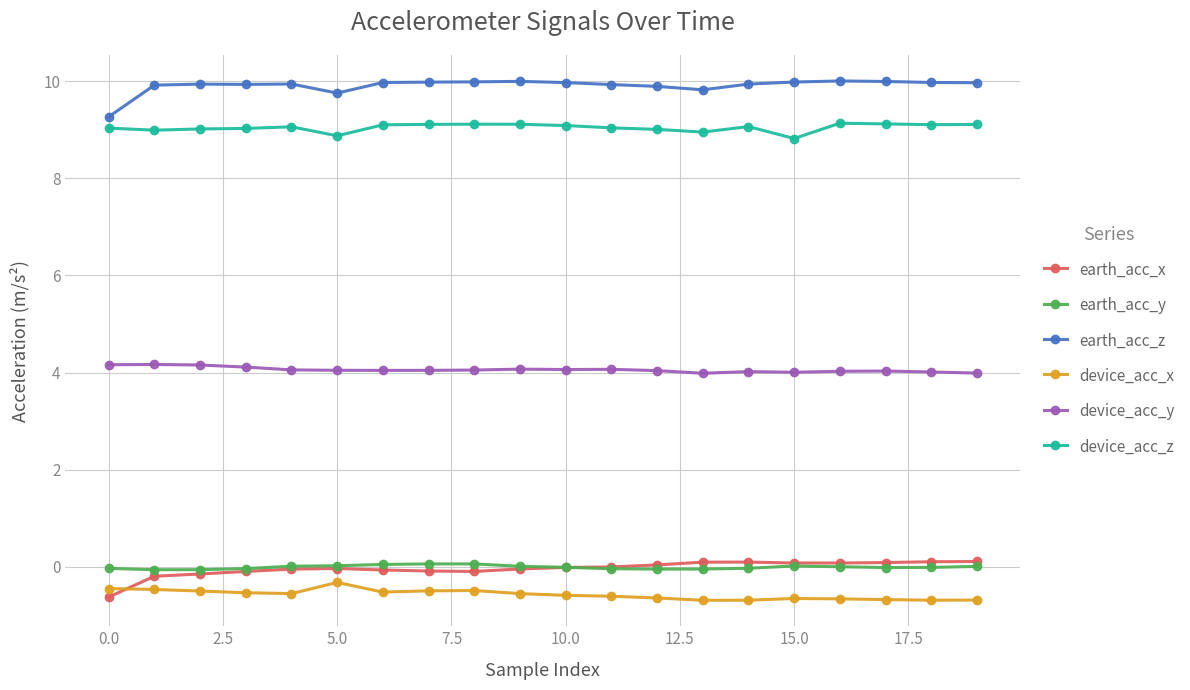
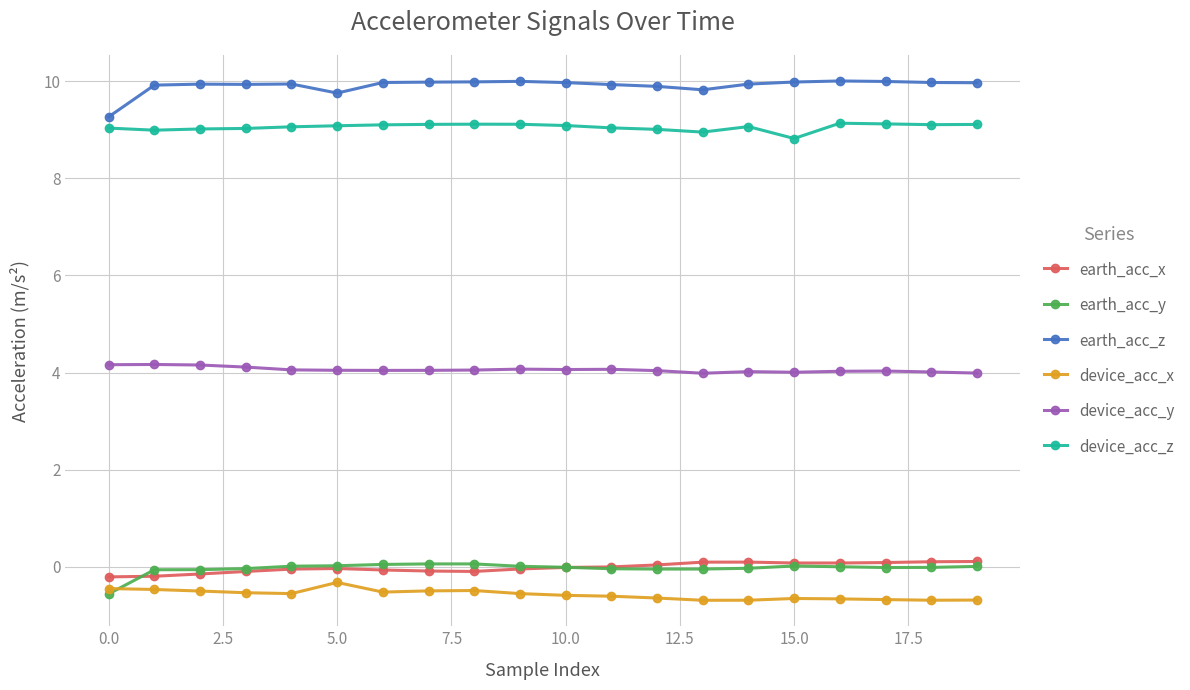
  {
    "earth_acc_x": {
-     "0.0": -0.6,
+     "0.0": -0.2,
      "5.0": 0.0,
      "15.0": 0.1
    },
    "earth_acc_y": {
-     "0.0": 0.0,
+     "0.0": -0.6,
      "5.0": 0.0,
      "15.0": 0.0
    },
    "earth_acc_z": {
      "0.0": 9.3,
      "5.0": 9.8,
      "10.0": 10.0,
      "15.0": 10.0
    },
    "device_acc_x": {
      "0.0": -0.4,
      "5.0": -0.3,
      "10.0": -0.6,
      "15.0": -0.7
    },
    "device_acc_y": {
      "0.0": 4.2,
      "5.0": 4.0,
      "10.0": 4.1,
      "15.0": 4.0
    },
    "device_acc_z": {
      "0.0": 9.0,
-     "5.0": 8.9,
+     "5.0": 9.1,
      "10.0": 9.1,
      "15.0": 8.8
    }
  }
